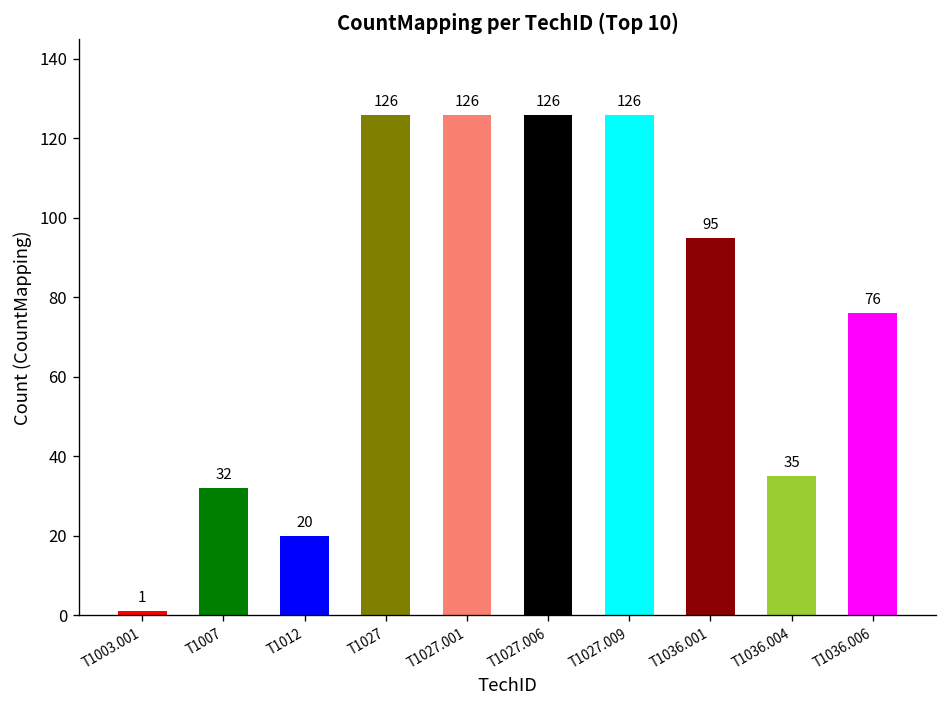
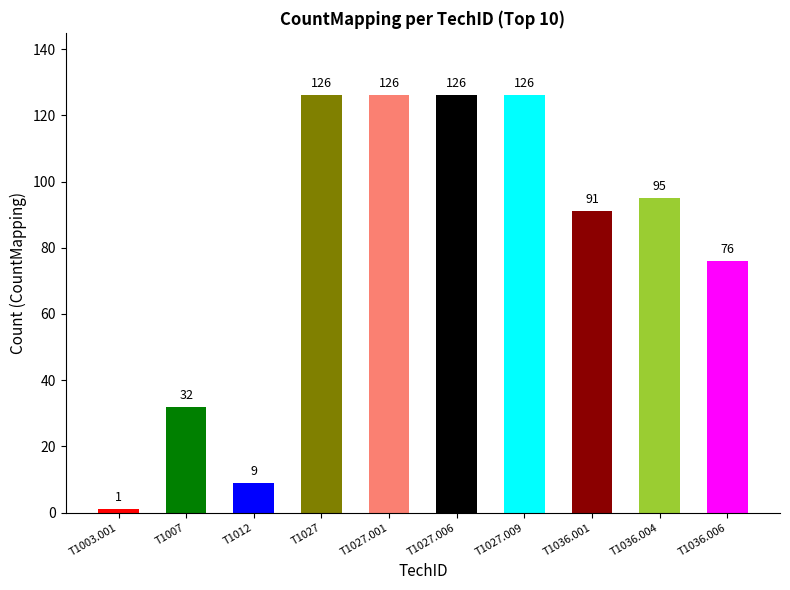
  {
    "T1003.001": 1,
    "T1007": 32,
-   "T1012": 20,
+   "T1012": 9,
    "T1027": 126,
    "T1027.001": 126,
    "T1027.006": 126,
    "T1027.009": 126,
-   "T1036.001": 95,
-   "T1036.004": 35,
+   "T1036.001": 91,
+   "T1036.004": 95,
    "T1036.006": 76
  }
